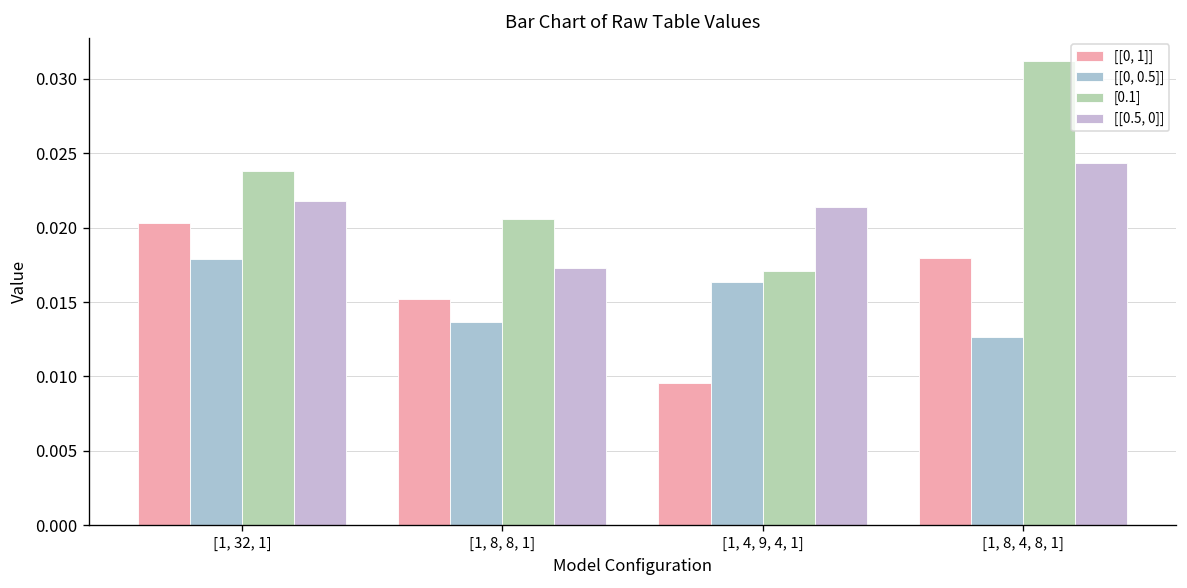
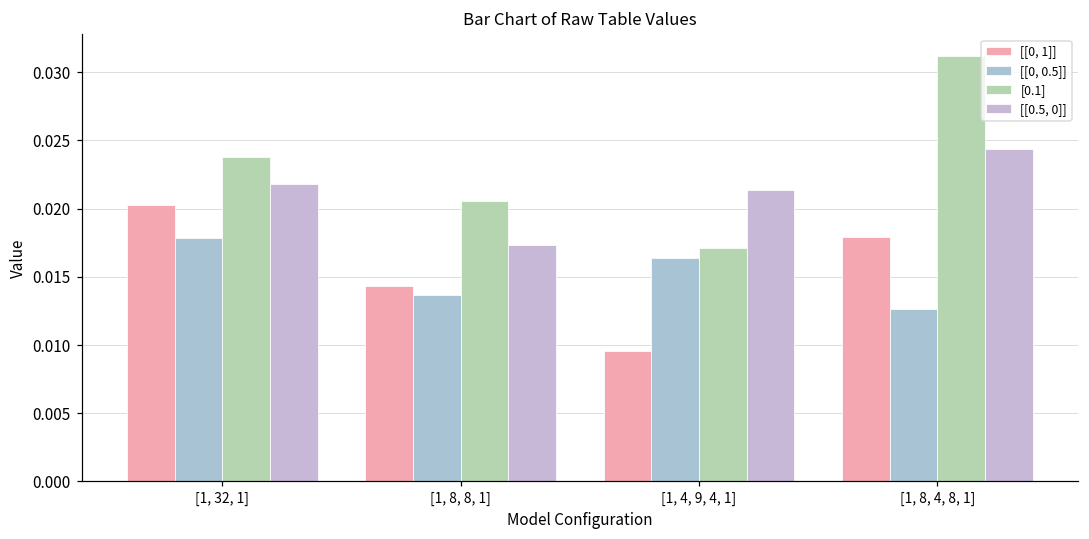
  {
    "[[0, 1]]": {
      "[1, 32, 1]": 0.0203,
-     "[1, 8, 8, 1]": 0.0152,
+     "[1, 8, 8, 1]": 0.0143,
      "[1, 4, 9, 4, 1]": 0.0096,
      "[1, 8, 4, 8, 1]": 0.0179
    }
  }
